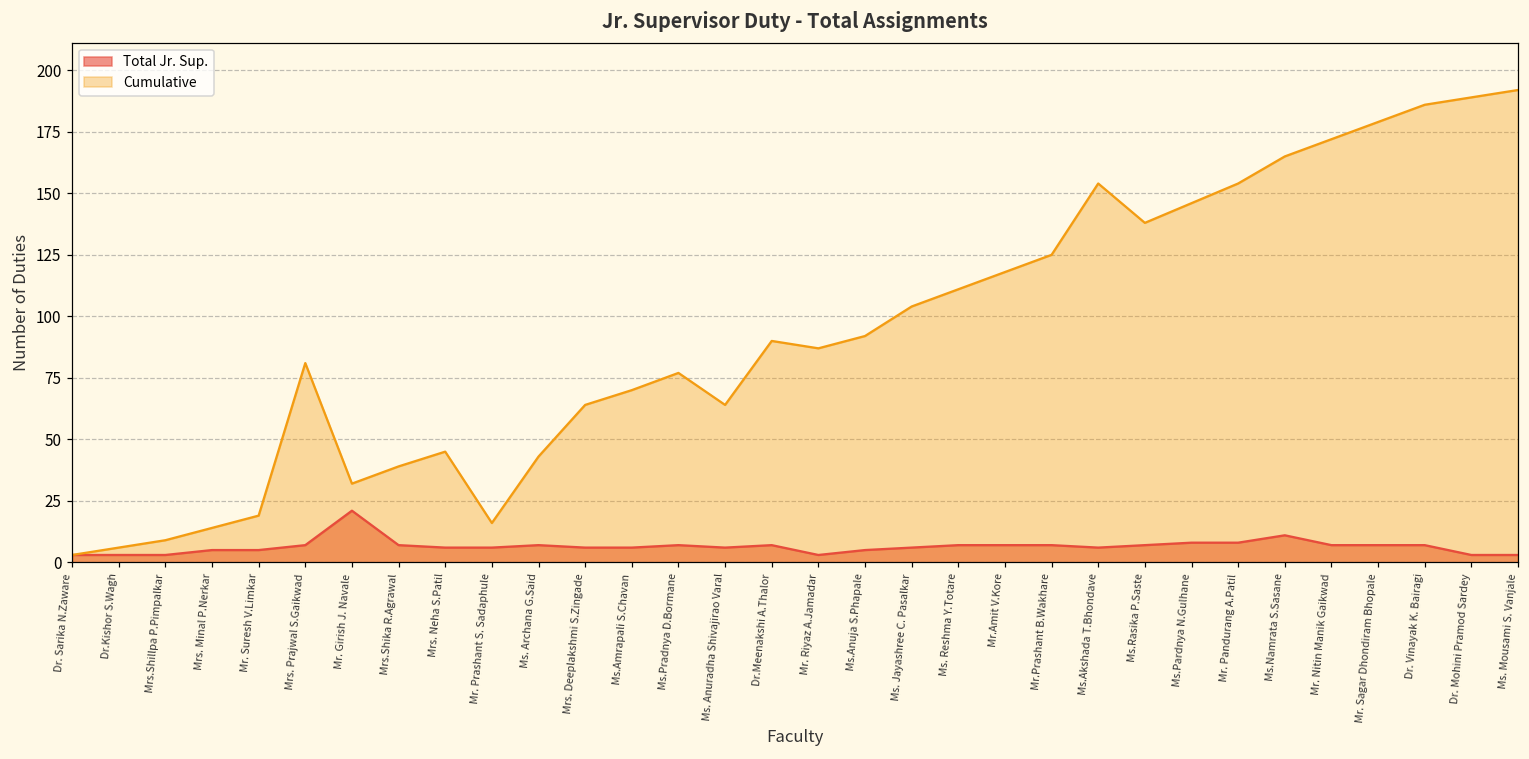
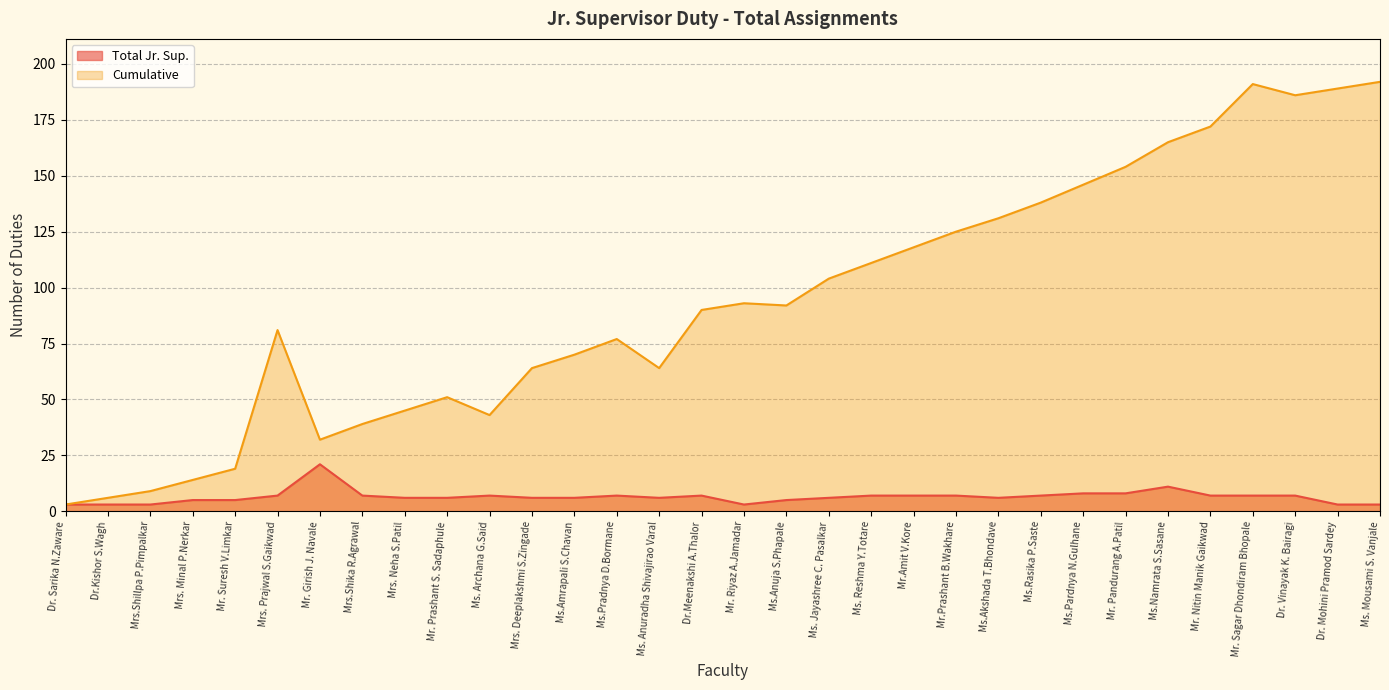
  {
    "Total Jr. Sup.": {
      "Dr.Kishor S.Wagh": 3,
      "Mrs.Shillpa P.Pimpalkar": 3,
      "Mrs. Minal P.Nerkar": 5,
      "Mr. Suresh V.Limkar": 5,
      "Mrs. Prajwal S.Gaikwad": 7,
      "Mr. Girish J. Navale": 21,
      "Mrs.Shika R.Agrawal": 7,
      "Mrs. Neha S.Patil": 6,
      "Mr. Prashant S. Sadaphule": 6,
      "Ms. Archana G.Said": 7,
      "Mrs. Deeplakshmi S.Zingade": 6,
      "Ms.Amrapali S.Chavan": 6,
      "Ms.Pradnya D.Bormane": 7,
      "Ms. Anuradha Shivajirao Varal": 6,
      "Dr.Meenakshi A.Thalor": 7,
      "Mr. Riyaz A.Jamadar": 3,
      "Ms.Anuja S.Phapale": 5,
      "Ms. Jayashree C. Pasalkar": 6,
      "Ms. Reshma Y.Totare": 7,
      "Mr.Amit V.Kore": 7,
      "Mr.Prashant B.Wakhare": 7,
      "Ms.Akshada T.Bhondave": 6,
      "Ms.Rasika P.Saste": 7,
      "Ms.Pardnya N.Gulhane": 8,
      "Mr. Pandurang A.Patil": 8,
      "Ms.Namrata S.Sasane": 11,
      "Mr. Nitin Manik Gaikwad": 7,
      "Mr. Sagar Dhondiram Bhopale": 7,
      "Dr. Vinayak K. Bairagi": 7,
      "Dr. Mohini Pramod Sardey": 3,
      "Ms. Mousami S. Vanjale": 3
    },
    "Cumulative": {
      "Dr.Kishor S.Wagh": 6,
      "Mrs.Shillpa P.Pimpalkar": 9,
      "Mrs. Minal P.Nerkar": 14,
      "Mr. Suresh V.Limkar": 19,
      "Mrs. Prajwal S.Gaikwad": 81,
      "Mr. Girish J. Navale": 32,
      "Mrs.Shika R.Agrawal": 39,
      "Mrs. Neha S.Patil": 45,
-     "Mr. Prashant S. Sadaphule": 16,
+     "Mr. Prashant S. Sadaphule": 51,
      "Ms. Archana G.Said": 43,
      "Mrs. Deeplakshmi S.Zingade": 64,
      "Ms.Amrapali S.Chavan": 70,
      "Ms.Pradnya D.Bormane": 77,
      "Ms. Anuradha Shivajirao Varal": 64,
      "Dr.Meenakshi A.Thalor": 90,
-     "Mr. Riyaz A.Jamadar": 87,
+     "Mr. Riyaz A.Jamadar": 93,
      "Ms.Anuja S.Phapale": 92,
      "Ms. Jayashree C. Pasalkar": 104,
      "Ms. Reshma Y.Totare": 111,
      "Mr.Amit V.Kore": 118,
      "Mr.Prashant B.Wakhare": 125,
-     "Ms.Akshada T.Bhondave": 154,
+     "Ms.Akshada T.Bhondave": 131,
      "Ms.Rasika P.Saste": 138,
      "Ms.Pardnya N.Gulhane": 146,
      "Mr. Pandurang A.Patil": 154,
      "Ms.Namrata S.Sasane": 165,
      "Mr. Nitin Manik Gaikwad": 172,
-     "Mr. Sagar Dhondiram Bhopale": 179,
+     "Mr. Sagar Dhondiram Bhopale": 191,
      "Dr. Vinayak K. Bairagi": 186,
      "Dr. Mohini Pramod Sardey": 189,
      "Ms. Mousami S. Vanjale": 192
    }
  }
